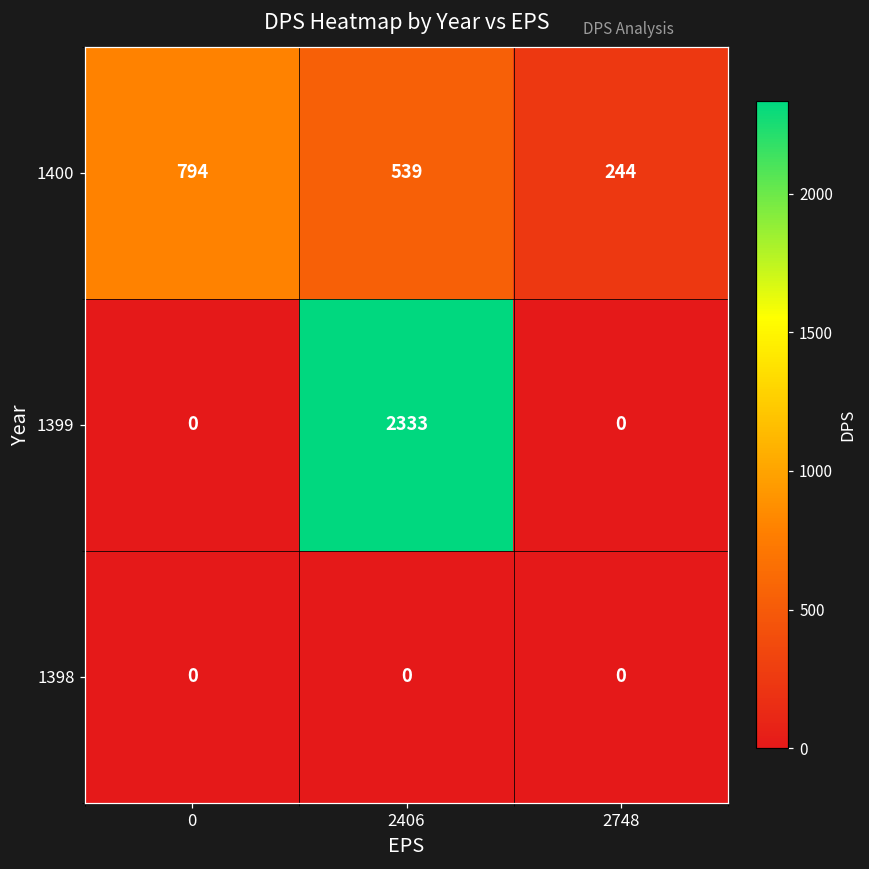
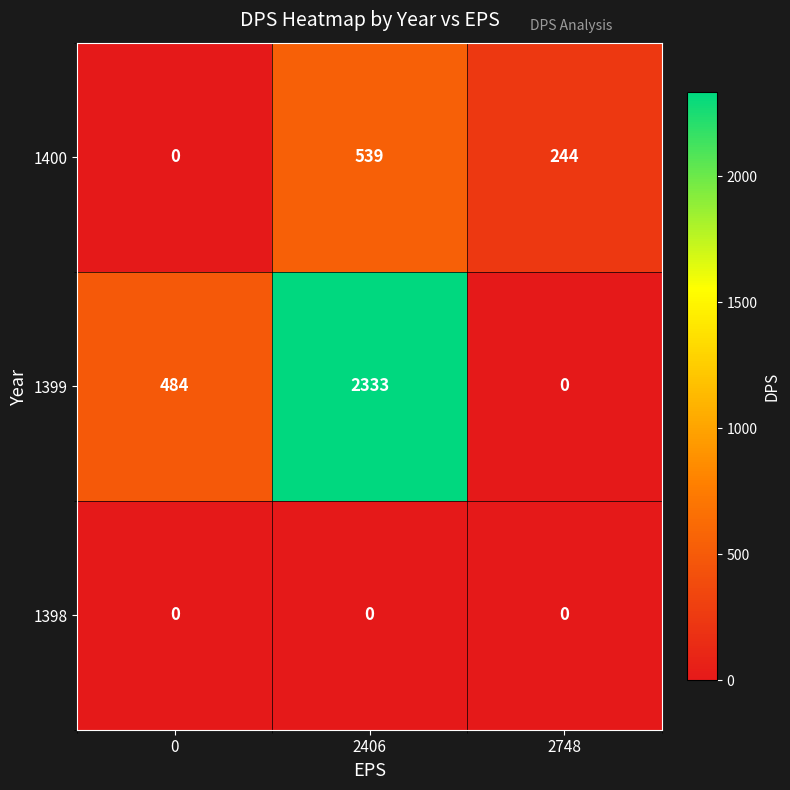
  {
    "1400": {
-     "0": 794,
+     "0": 0,
      "2406": 539,
      "2748": 244
    },
    "1399": {
-     "0": 0,
+     "0": 484,
      "2406": 2333,
      "2748": 0
    },
    "1398": {
      "0": 0,
      "2406": 0,
      "2748": 0
    }
  }
